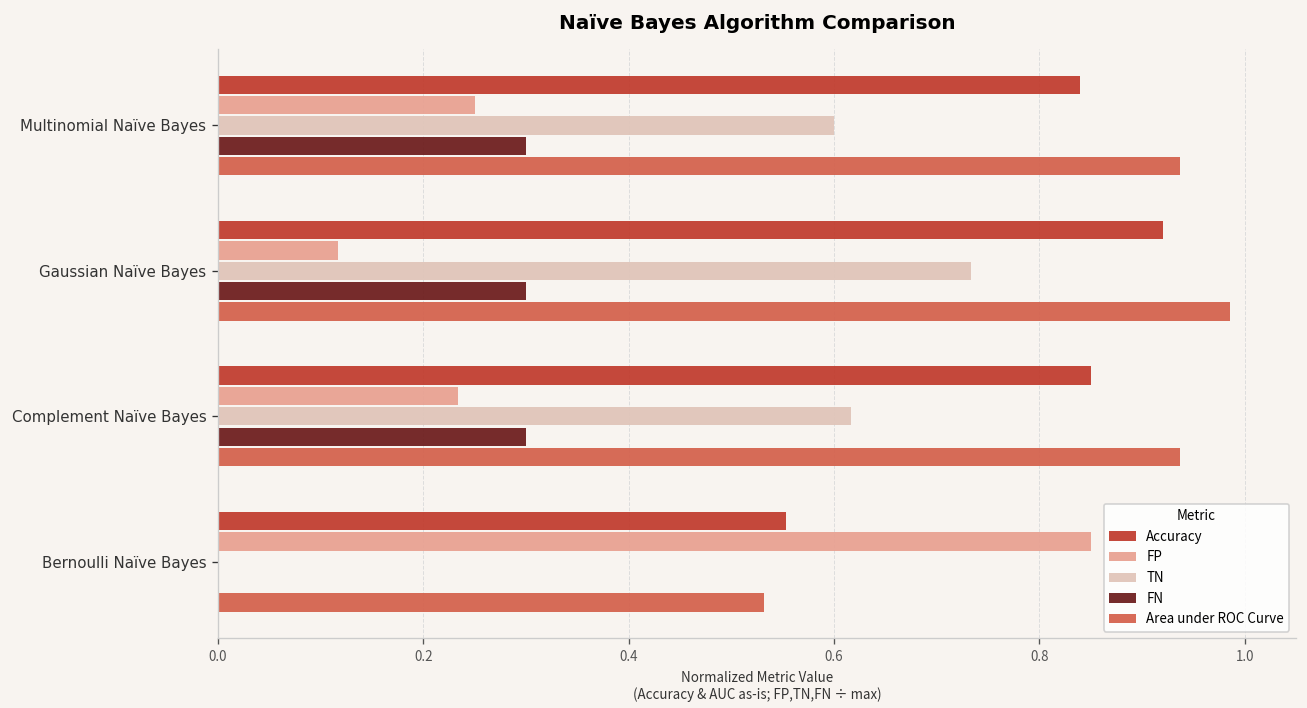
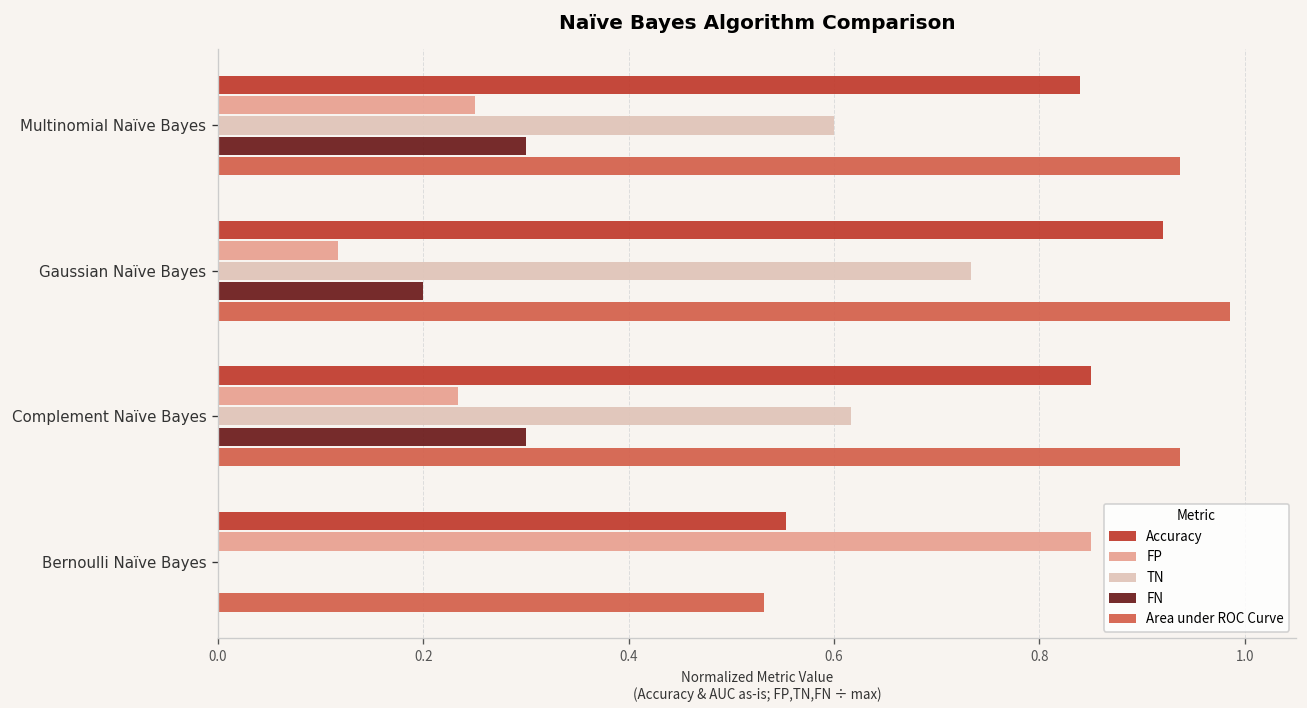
  {
    "FN": {
      "Multinomial Naïve Bayes": 0.30,
-     "Gaussian Naïve Bayes": 0.30,
+     "Gaussian Naïve Bayes": 0.20,
      "Complement Naïve Bayes": 0.30,
      "Bernoulli Naïve Bayes": 0.00
    }
  }
